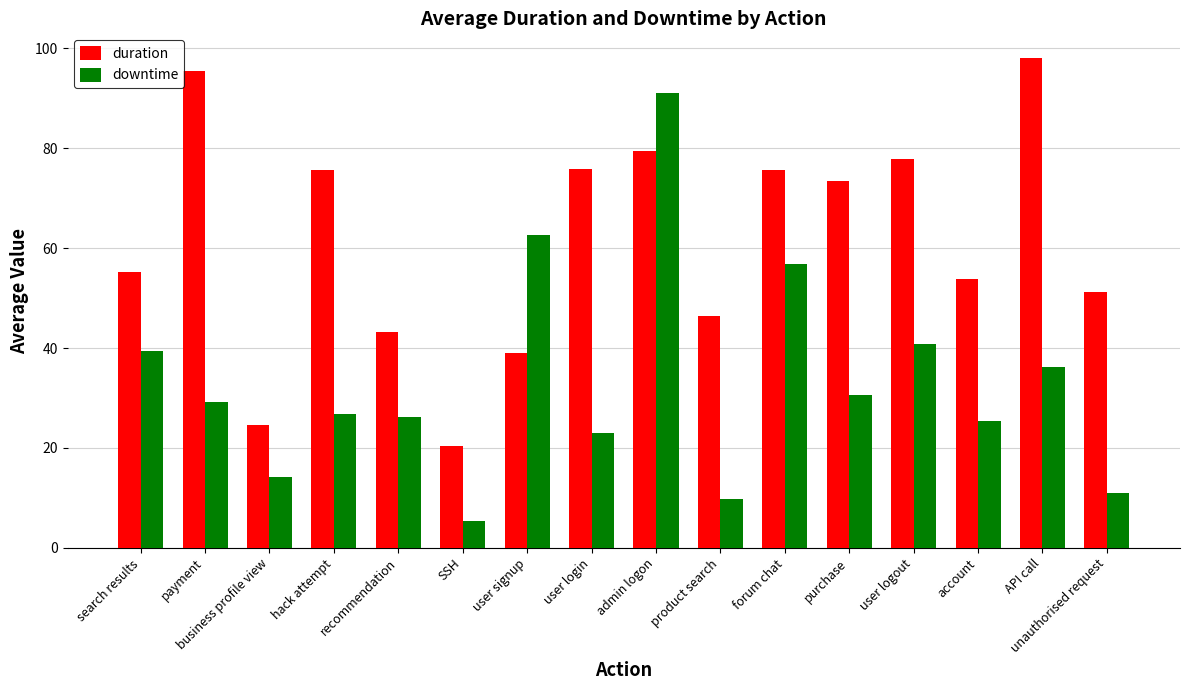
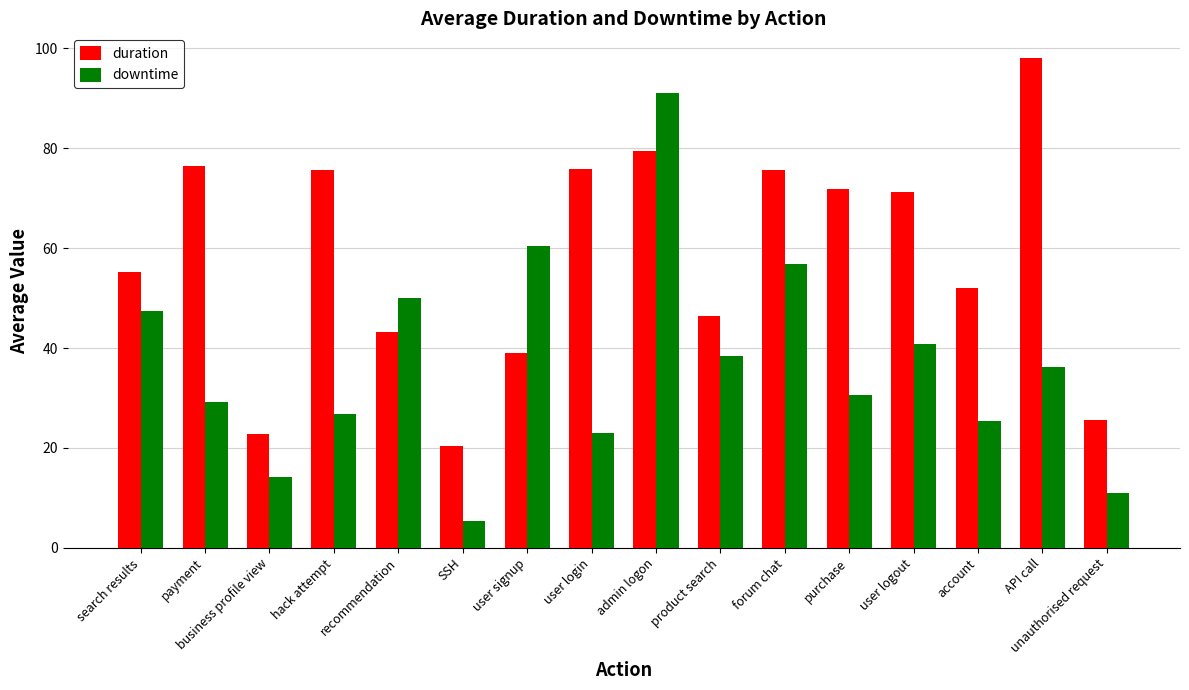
  {
    "duration": {
      "search results": 55,
-     "payment": 96,
-     "business profile view": 25,
+     "payment": 76,
+     "business profile view": 23,
      "hack attempt": 76,
      "recommendation": 43,
      "SSH": 20,
      "user signup": 39,
      "user login": 76,
      "admin logon": 79,
      "product search": 46,
      "forum chat": 76,
-     "purchase": 73,
-     "user logout": 78,
-     "account": 54,
+     "purchase": 72,
+     "user logout": 71,
+     "account": 52,
      "API call": 98,
-     "unauthorised request": 51
+     "unauthorised request": 26
    },
    "downtime": {
-     "search results": 39,
+     "search results": 47,
      "payment": 29,
      "business profile view": 14,
      "hack attempt": 27,
-     "recommendation": 26,
+     "recommendation": 50,
      "SSH": 5,
-     "user signup": 63,
+     "user signup": 60,
      "user login": 23,
      "admin logon": 91,
-     "product search": 10,
+     "product search": 38,
      "forum chat": 57,
      "purchase": 31,
      "user logout": 41,
      "account": 25,
      "API call": 36,
      "unauthorised request": 11
    }
  }
